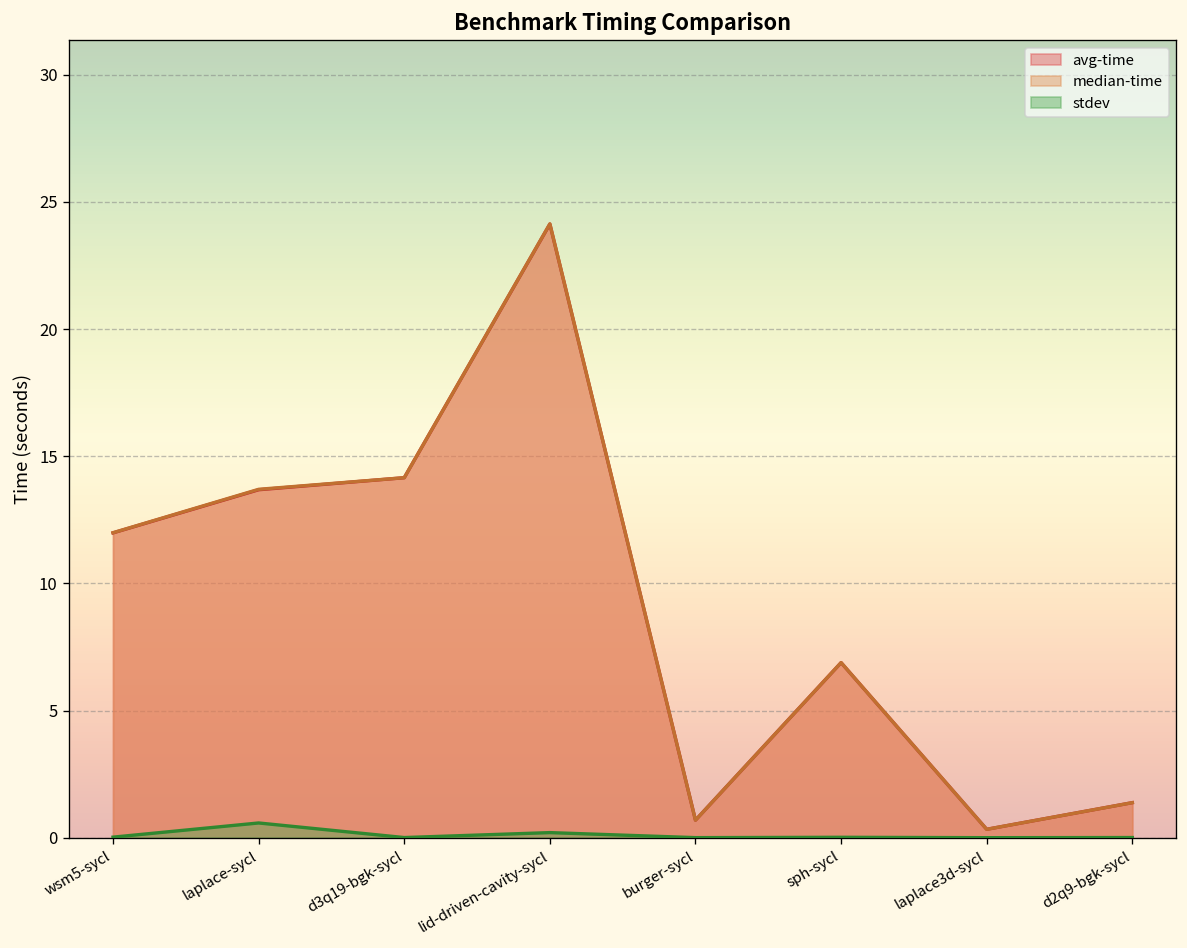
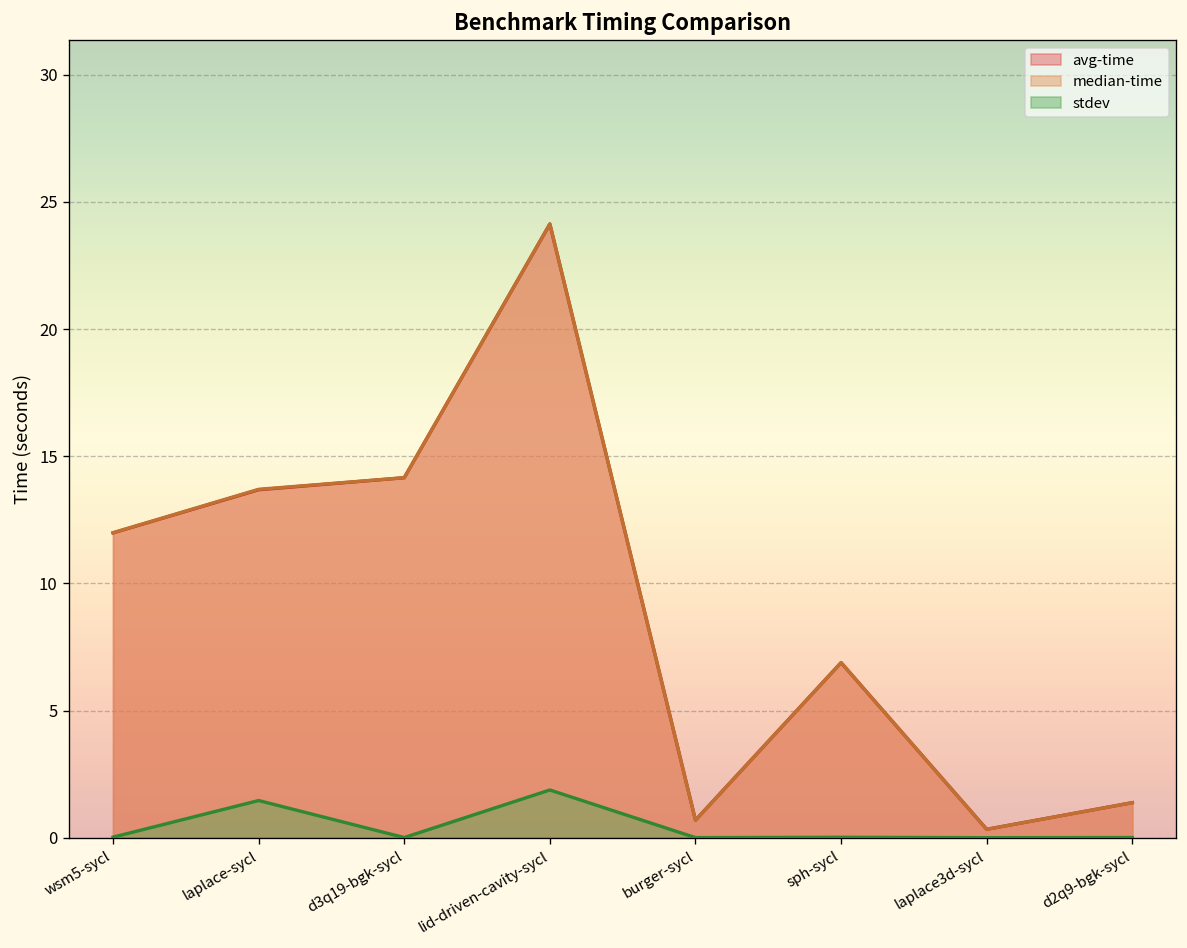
  {
    "stdev": {
      "wsm5-sycl": 0.0,
-     "laplace-sycl": 0.6,
+     "laplace-sycl": 1.5,
      "d3q19-bgk-sycl": 0.0,
-     "lid-driven-cavity-sycl": 0.2,
+     "lid-driven-cavity-sycl": 1.9,
      "burger-sycl": 0.0,
      "sph-sycl": 0.0,
      "laplace3d-sycl": 0.0,
      "d2q9-bgk-sycl": 0.0
    }
  }
